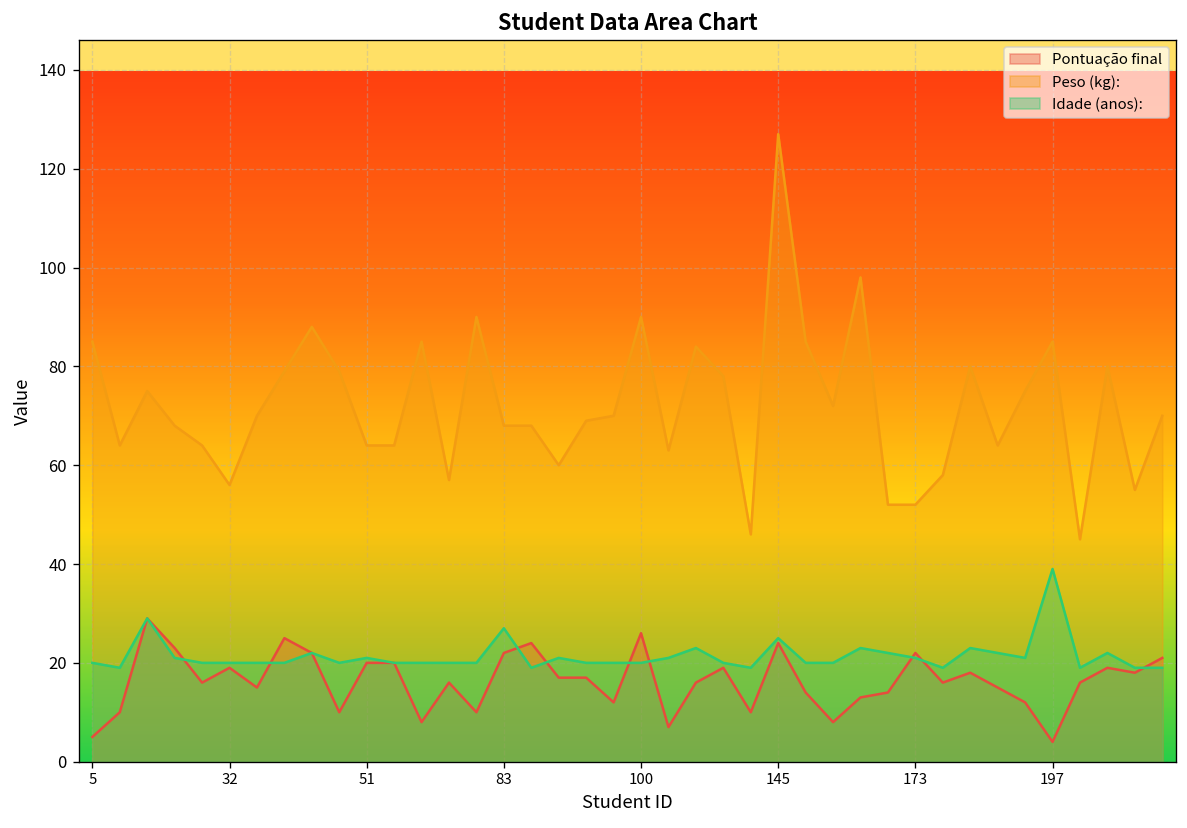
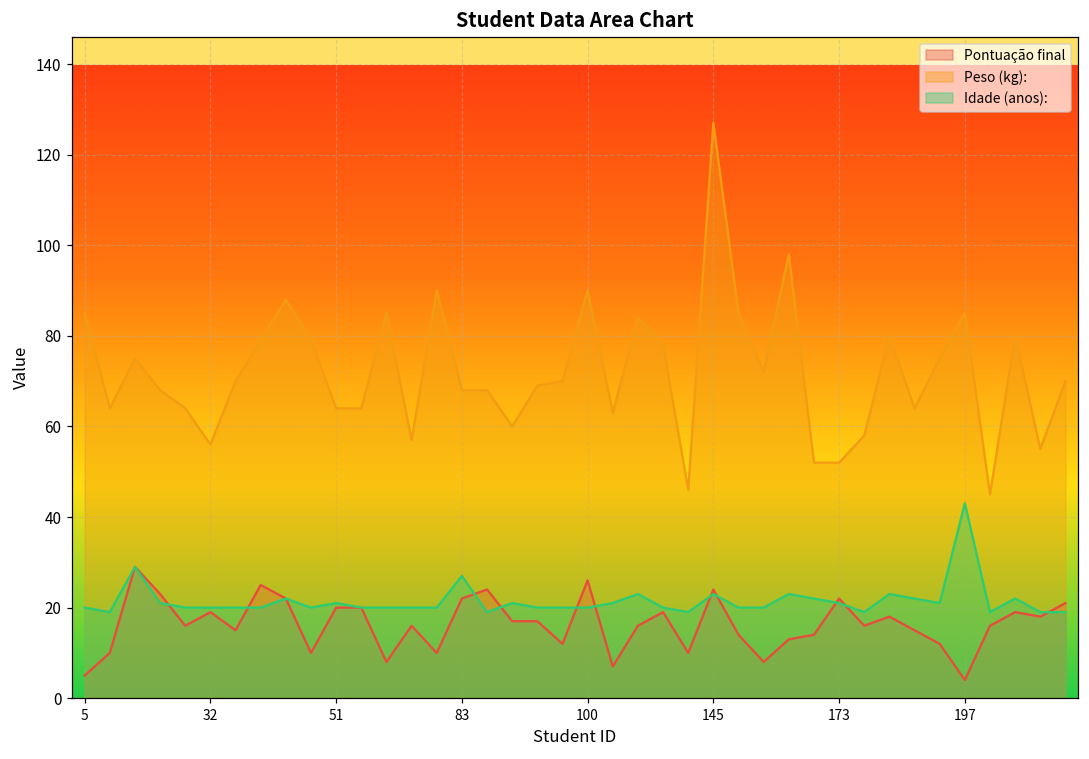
  {
    "Idade (anos):": {
      "5": 20,
      "51": 21,
      "83": 27,
      "100": 20,
-     "145": 25,
+     "145": 23,
      "173": 21,
-     "197": 39
+     "197": 43
    }
  }
